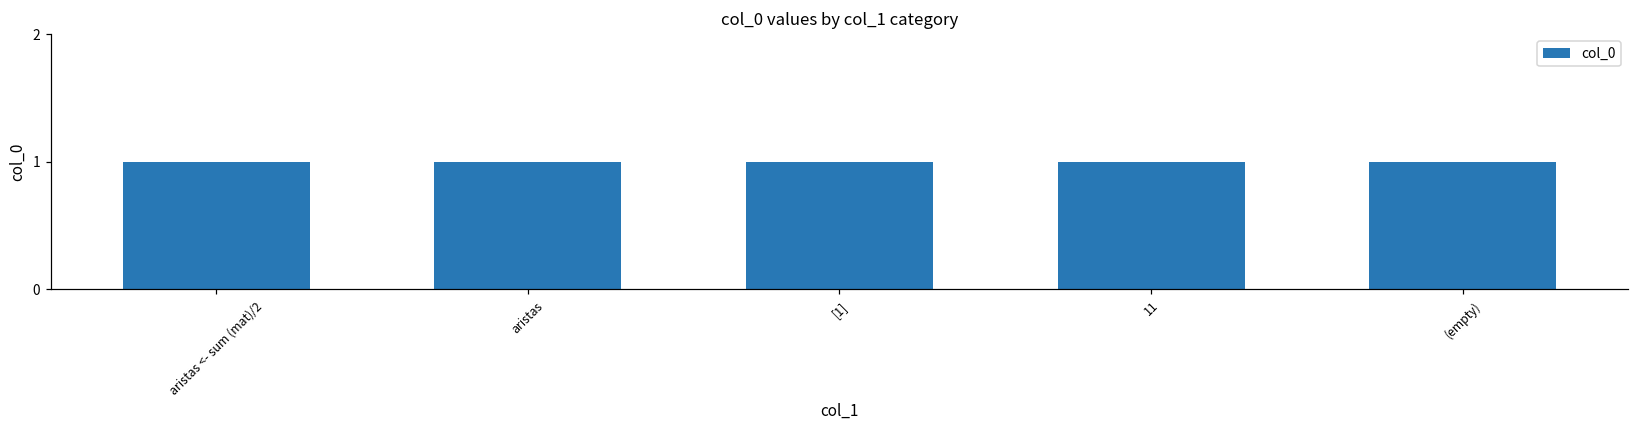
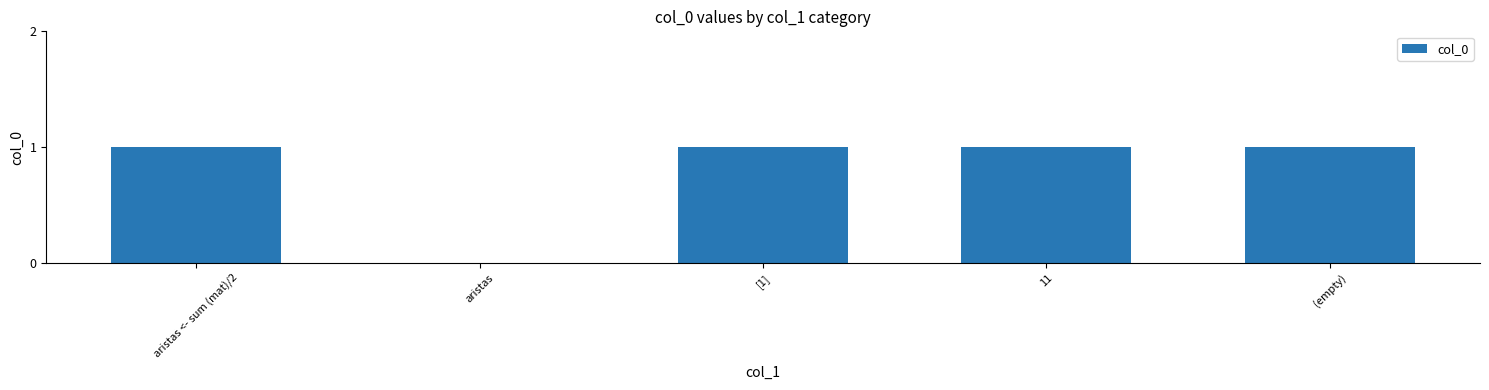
  {
    "aristas <- sum (mat)/2": 1,
-   "aristas": 1,
+   "aristas": 0,
    "[1]": 1,
    "11": 1,
    "(empty)": 1
  }
